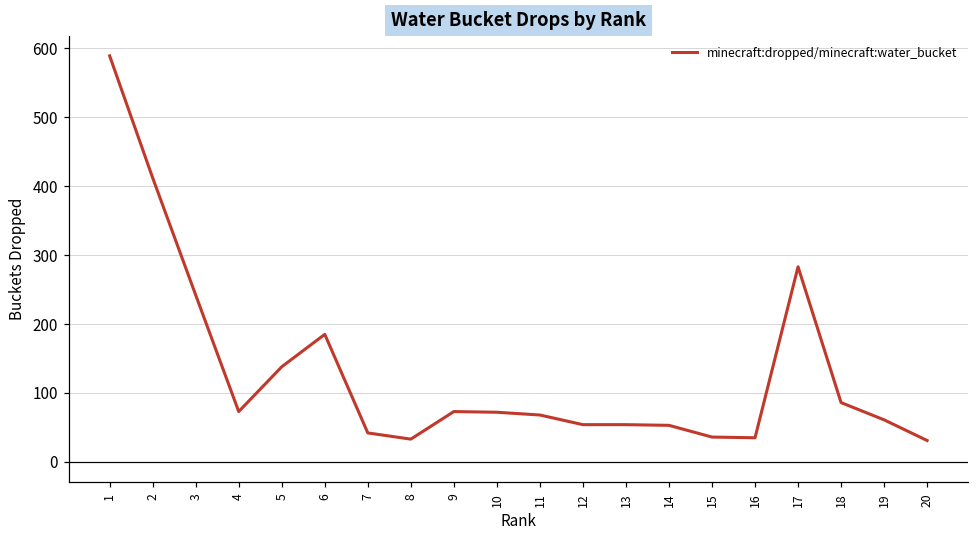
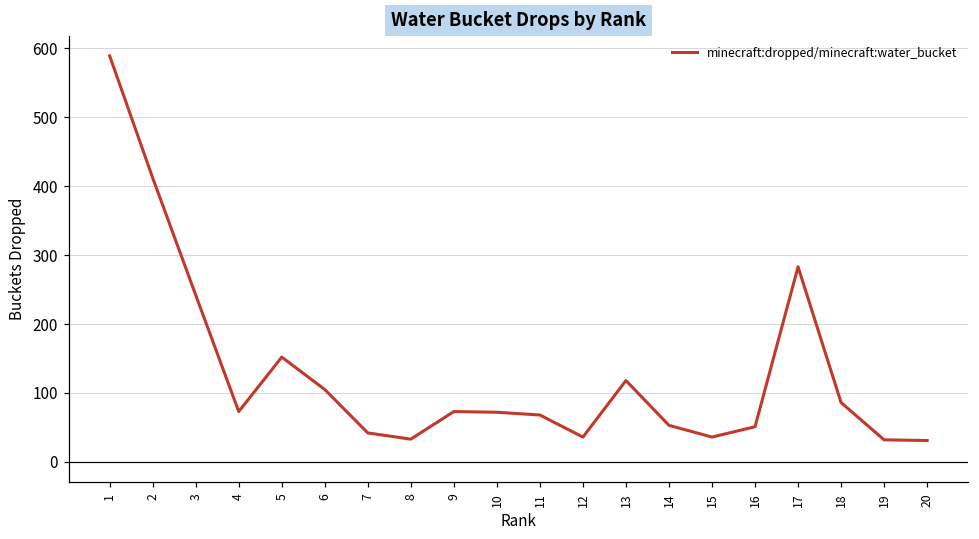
  {
    "1": 590,
    "2": 410,
    "3": 240,
    "4": 70,
-   "5": 140,
-   "6": 190,
+   "5": 150,
+   "6": 110,
    "7": 40,
    "8": 30,
    "9": 70,
    "10": 70,
    "11": 70,
-   "12": 50,
-   "13": 50,
+   "12": 40,
+   "13": 120,
    "14": 50,
    "15": 40,
-   "16": 40,
+   "16": 50,
    "17": 280,
    "18": 90,
-   "19": 60,
+   "19": 30,
    "20": 30
  }
